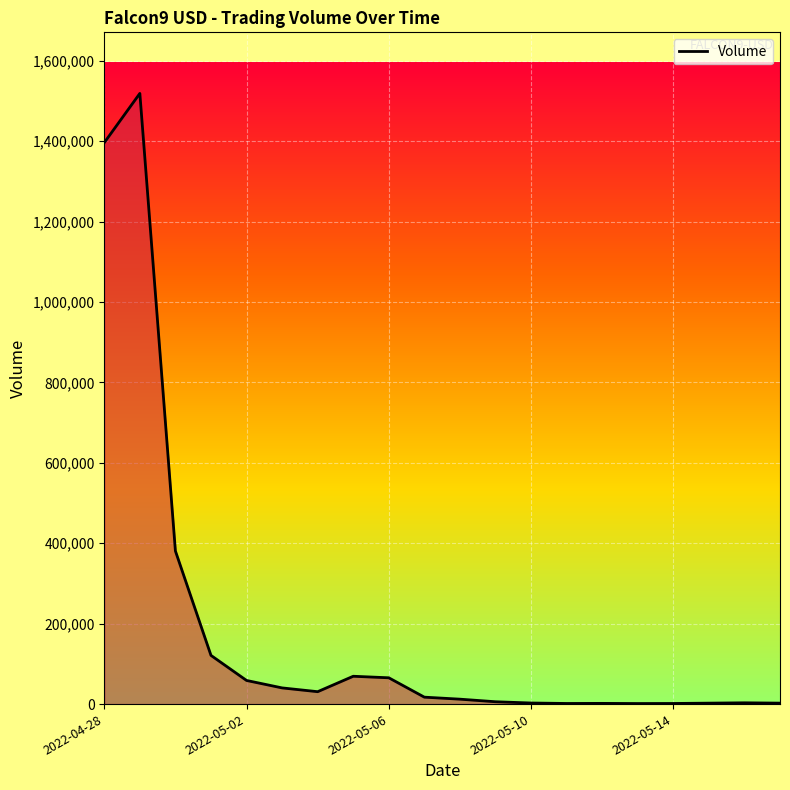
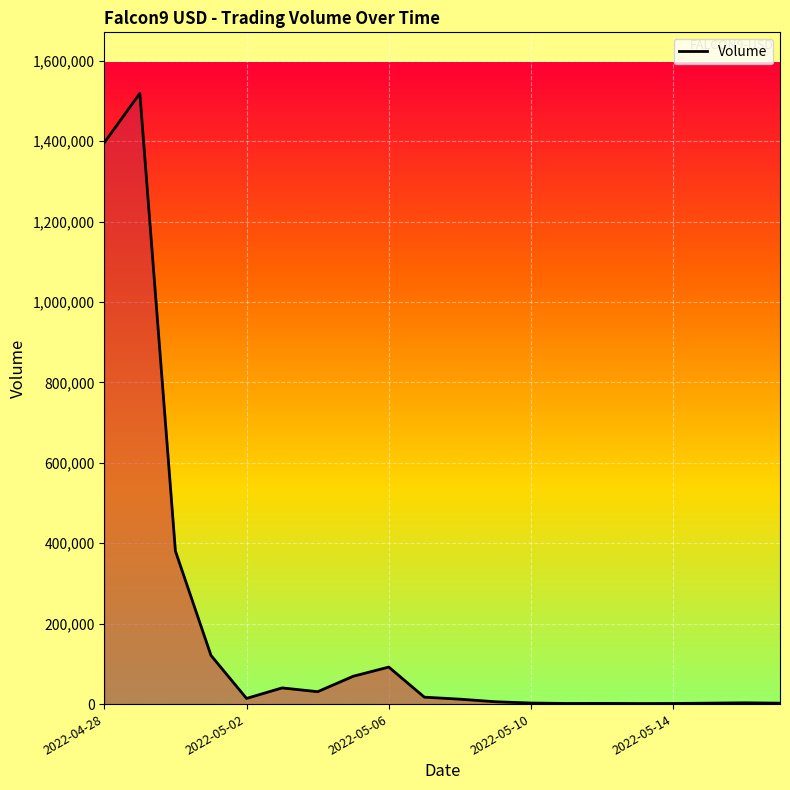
  {
    "2022-04-28": "1,400,000",
-   "2022-05-02": "60,000",
-   "2022-05-06": "70,000",
+   "2022-05-02": "10,000",
+   "2022-05-06": "90,000",
    "2022-05-10": "0",
    "2022-05-14": "0"
  }
